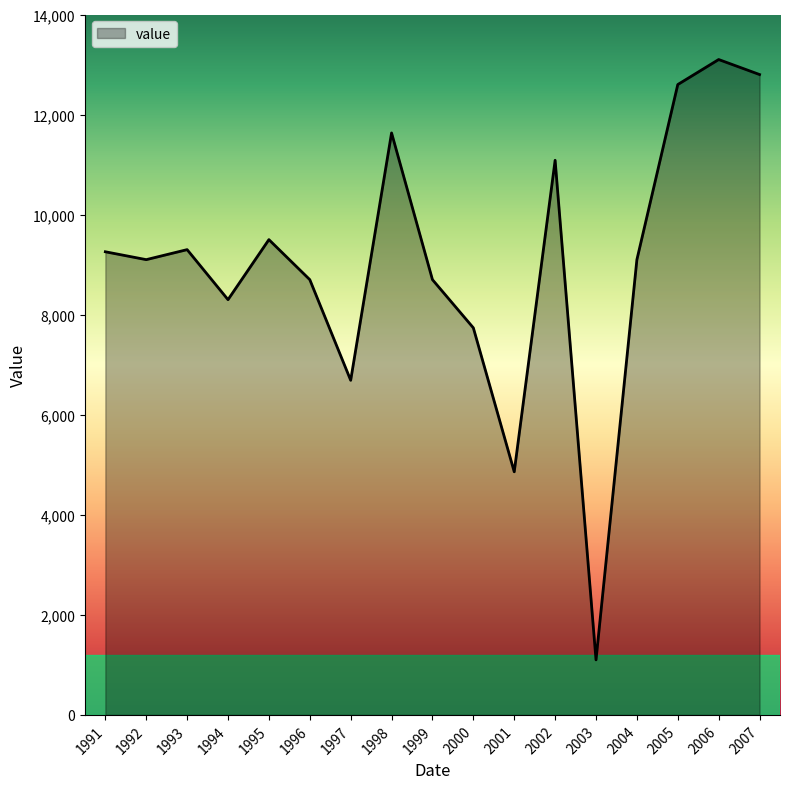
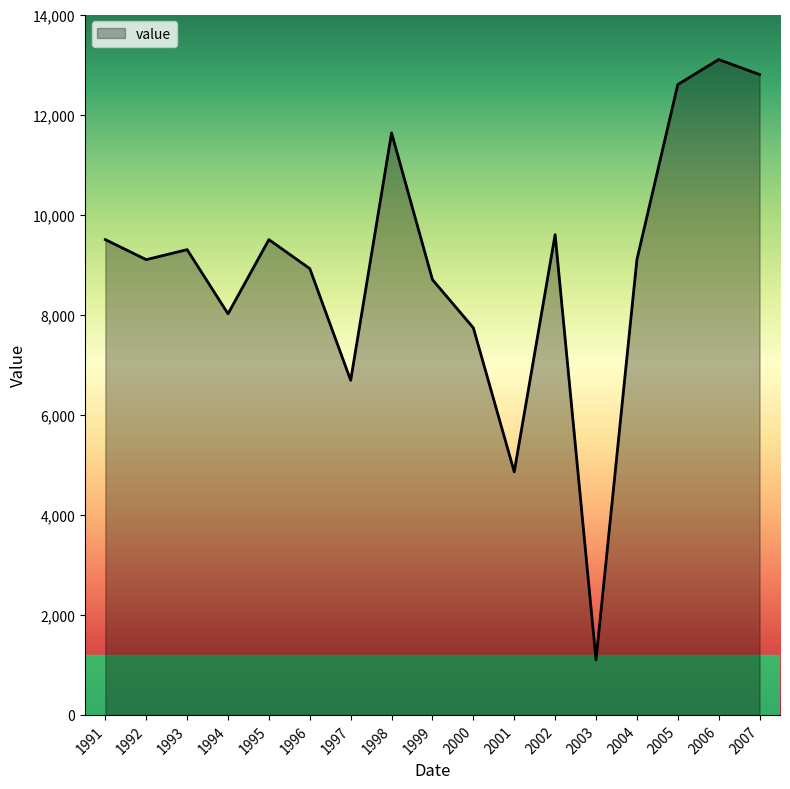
  {
-   "1991": "9,300",
+   "1991": "9,500",
    "1992": "9,100",
    "1993": "9,300",
-   "1994": "8,300",
+   "1994": "8,000",
    "1995": "9,500",
-   "1996": "8,700",
+   "1996": "8,900",
    "1997": "6,700",
    "1998": "11,600",
    "1999": "8,700",
    "2000": "7,700",
    "2001": "4,900",
-   "2002": "11,100",
+   "2002": "9,600",
    "2004": "9,100",
    "2005": "12,600",
    "2006": "13,100",
    "2007": "12,800"
  }
